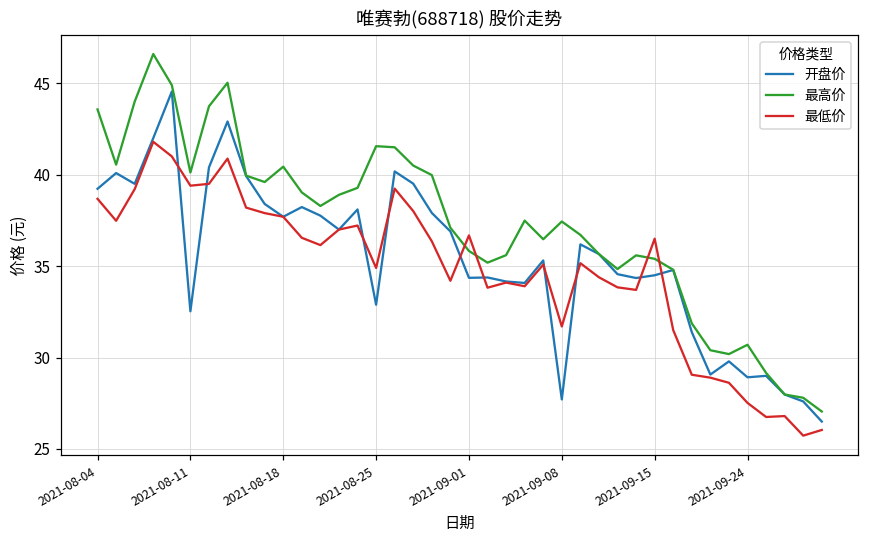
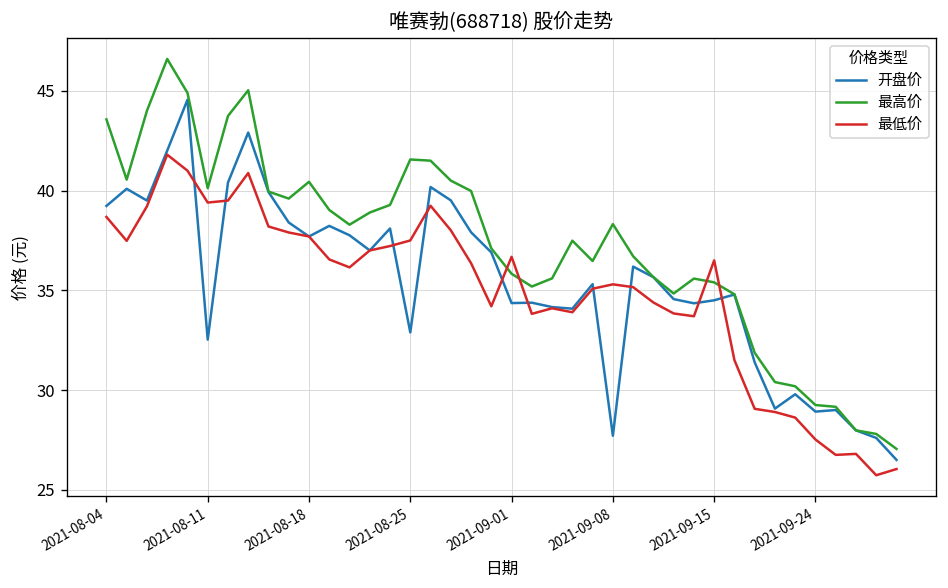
  {
    "开盘价": {
      "2021-08-04": 39.2,
      "2021-08-11": 32.5,
      "2021-08-25": 32.9,
      "2021-09-01": 34.4,
      "2021-09-08": 27.7,
      "2021-09-15": 34.5,
      "2021-09-24": 28.9
    },
    "最高价": {
      "2021-08-04": 43.6,
      "2021-08-11": 40.1,
      "2021-08-18": 40.4,
      "2021-08-25": 41.6,
      "2021-09-01": 35.8,
-     "2021-09-08": 37.4,
+     "2021-09-08": 38.3,
      "2021-09-15": 35.4,
-     "2021-09-24": 30.7
+     "2021-09-24": 29.3
    },
    "最低价": {
      "2021-08-04": 38.7,
      "2021-08-11": 39.4,
-     "2021-08-25": 34.9,
+     "2021-08-25": 37.5,
      "2021-09-01": 36.7,
-     "2021-09-08": 31.7,
+     "2021-09-08": 35.3,
      "2021-09-15": 36.5,
      "2021-09-24": 27.5
    }
  }
